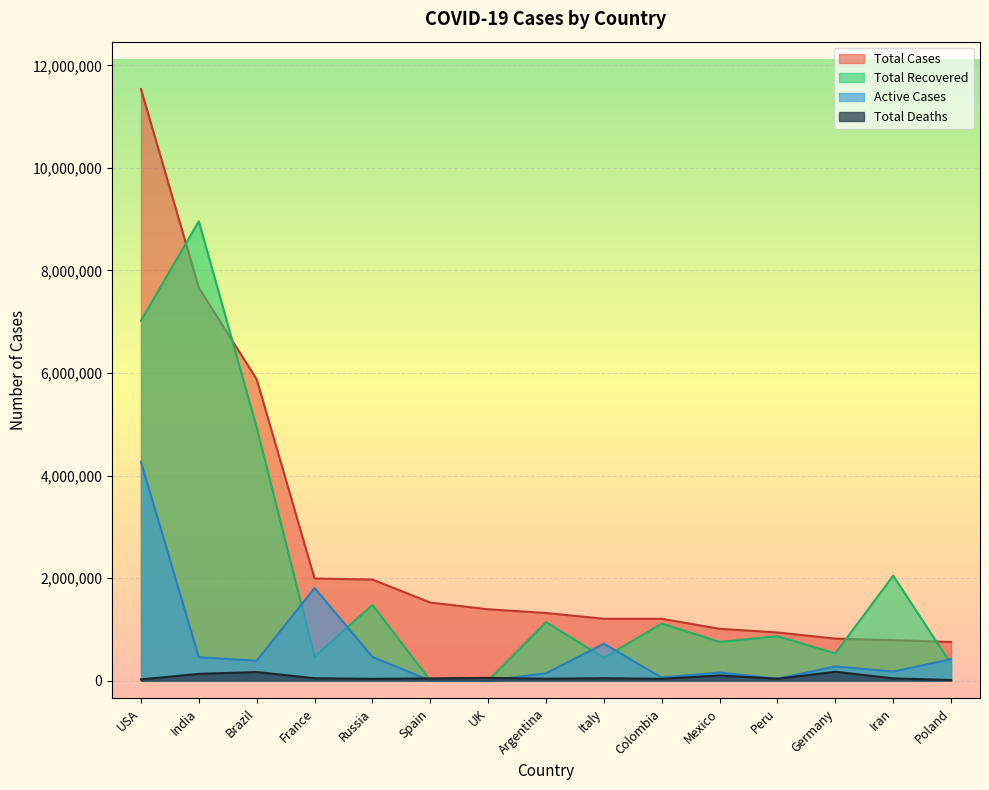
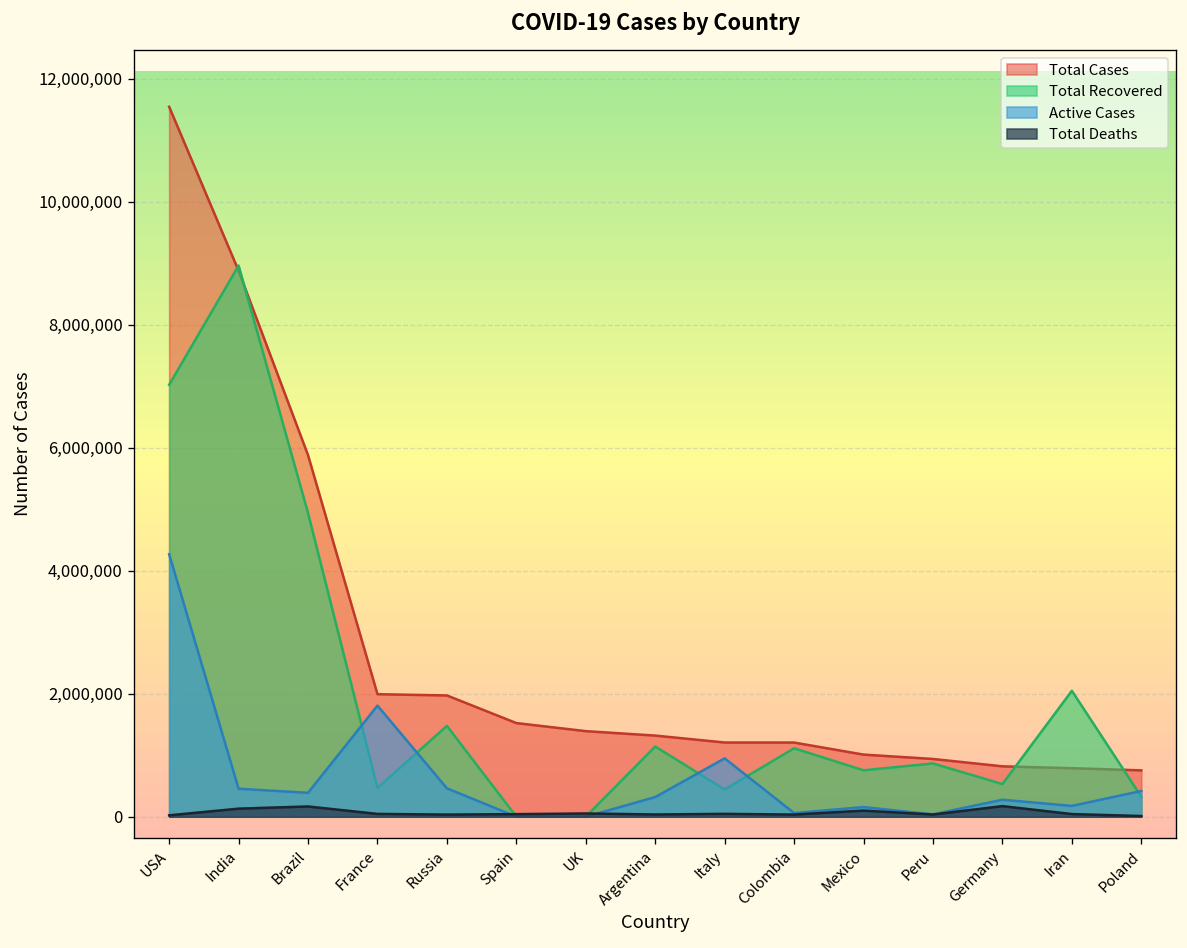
  {
    "Total Cases": {
      "USA": "11,500,000",
-     "India": "7,700,000",
+     "India": "8,900,000",
      "Brazil": "5,900,000",
      "France": "2,000,000",
      "Russia": "2,000,000",
      "Spain": "1,500,000",
      "UK": "1,400,000",
      "Argentina": "1,300,000",
      "Italy": "1,200,000",
      "Colombia": "1,200,000",
      "Mexico": "1,000,000",
      "Peru": "900,000",
      "Germany": "800,000",
      "Iran": "800,000",
      "Poland": "800,000"
    },
    "Total Recovered": {
      "USA": "7,000,000",
      "India": "9,000,000",
      "Brazil": "4,900,000",
      "France": "500,000",
      "Russia": "1,500,000",
      "Argentina": "1,100,000",
      "Italy": "400,000",
      "Colombia": "1,100,000",
      "Mexico": "800,000",
      "Peru": "900,000",
      "Germany": "500,000",
      "Iran": "2,000,000",
      "Poland": "300,000"
    },
    "Active Cases": {
      "USA": "4,300,000",
      "India": "500,000",
      "Brazil": "400,000",
      "France": "1,800,000",
      "Russia": "500,000",
-     "Argentina": "100,000",
-     "Italy": "700,000",
+     "Argentina": "300,000",
+     "Italy": "900,000",
      "Mexico": "200,000",
      "Germany": "300,000",
      "Iran": "200,000",
      "Poland": "400,000"
    },
    "Total Deaths": {
      "USA": "0",
      "India": "100,000",
      "Brazil": "200,000",
      "France": "0",
      "Russia": "0",
      "UK": "100,000",
      "Argentina": "0",
      "Italy": "0",
      "Mexico": "100,000",
      "Germany": "200,000",
      "Iran": "0",
      "Poland": "0"
    }
  }
